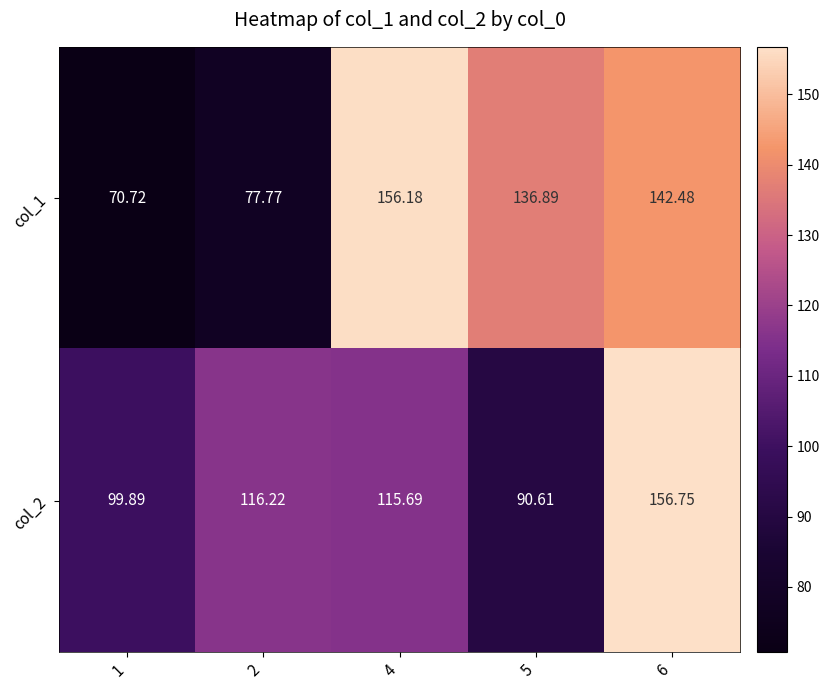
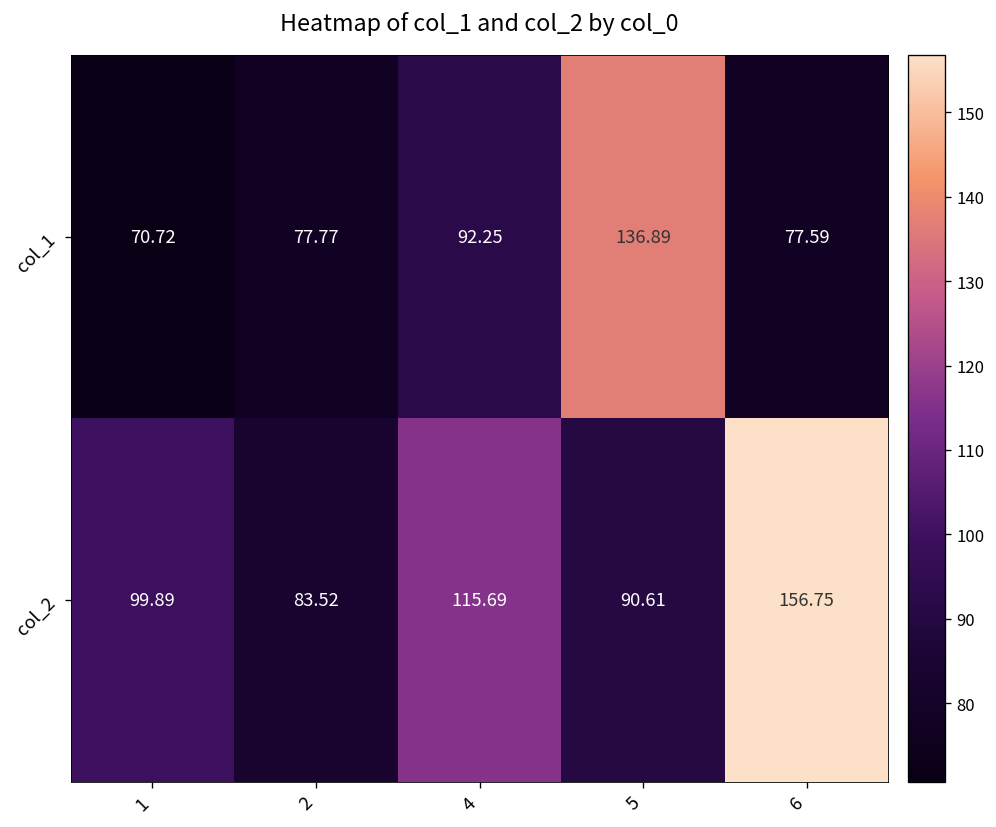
  {
    "col_1": {
      "1": 70.72,
      "2": 77.77,
-     "4": 156.18,
+     "4": 92.25,
      "5": 136.89,
-     "6": 142.48
+     "6": 77.59
    },
    "col_2": {
      "1": 99.89,
-     "2": 116.22,
+     "2": 83.52,
      "4": 115.69,
      "5": 90.61,
      "6": 156.75
    }
  }
